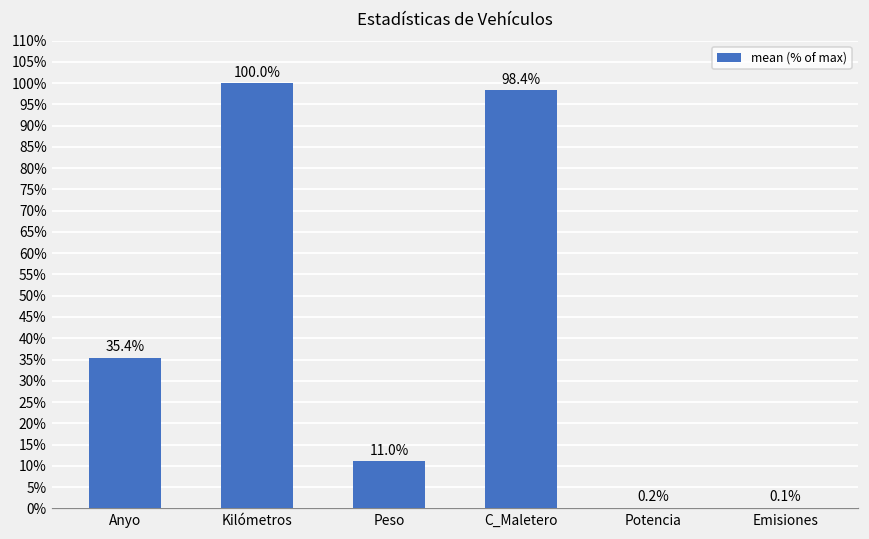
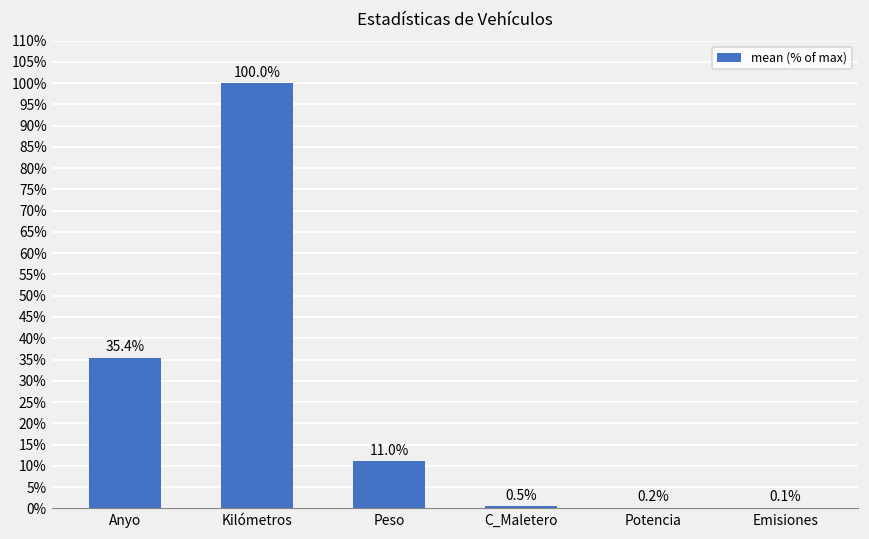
  {
    "Anyo": "35.4%",
    "Kilómetros": "100.0%",
    "Peso": "11.0%",
-   "C_Maletero": "98.4%",
+   "C_Maletero": "0.5%",
    "Potencia": "0.2%",
    "Emisiones": "0.1%"
  }
